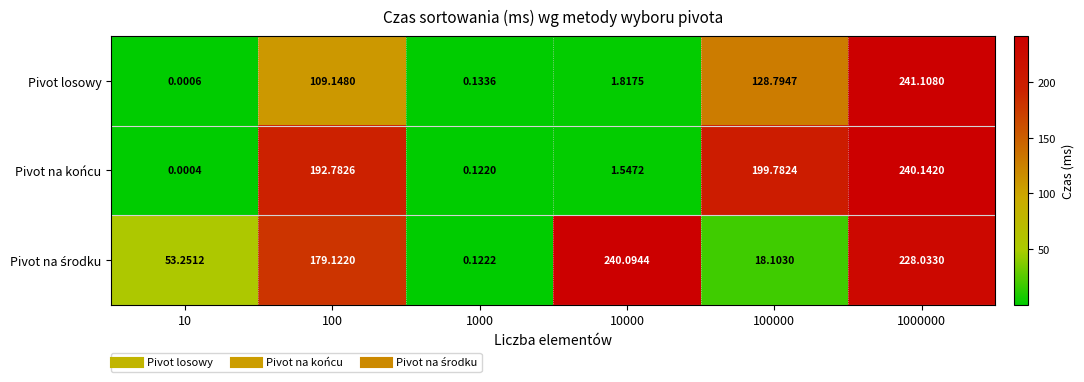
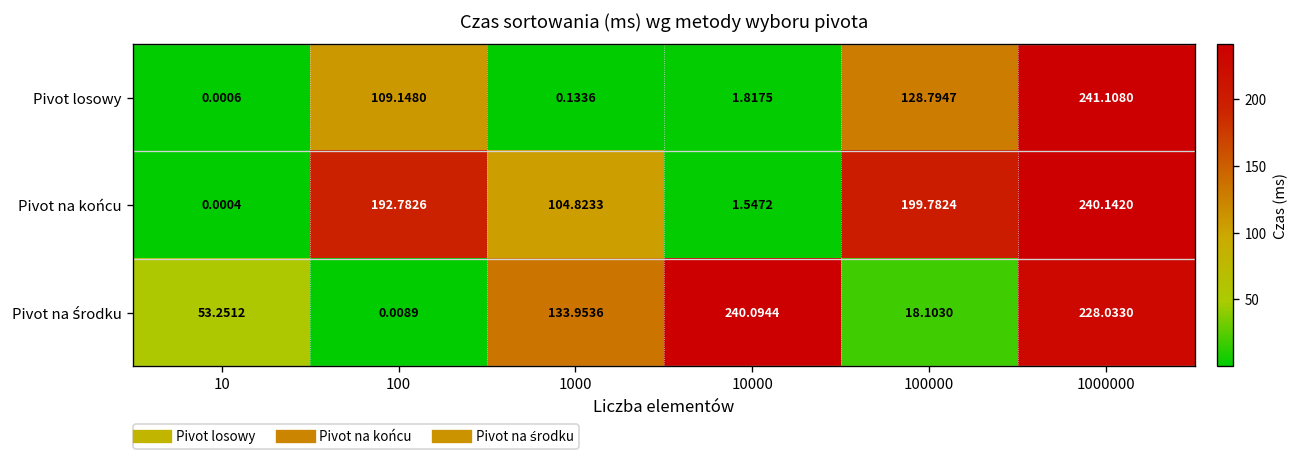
  {
    "Pivot losowy": {
      "10": 0.0006,
      "100": 109.1480,
      "1000": 0.1336,
      "10000": 1.8175,
      "100000": 128.7947,
      "1000000": 241.1080
    },
    "Pivot na końcu": {
      "10": 0.0004,
      "100": 192.7826,
-     "1000": 0.1220,
+     "1000": 104.8233,
      "10000": 1.5472,
      "100000": 199.7824,
      "1000000": 240.1420
    },
    "Pivot na środku": {
      "10": 53.2512,
-     "100": 179.1220,
-     "1000": 0.1222,
+     "100": 0.0089,
+     "1000": 133.9536,
      "10000": 240.0944,
      "100000": 18.1030,
      "1000000": 228.0330
    }
  }
